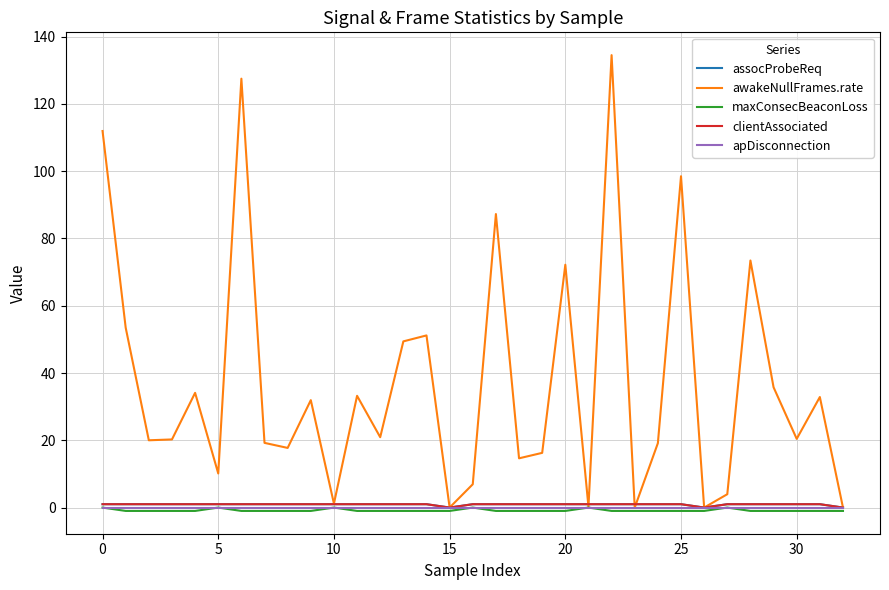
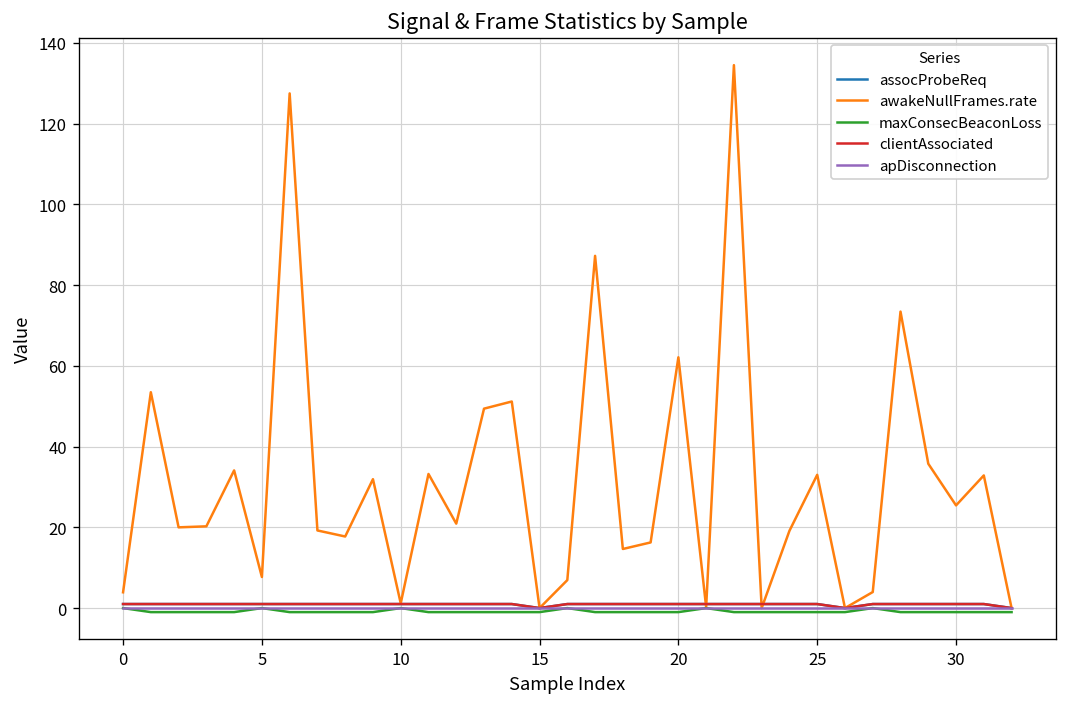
  {
    "clientAssociated": {
      "0": 1,
      "5": 1,
      "20": 1,
      "25": 1,
      "30": 1
    },
    "awakeNullFrames.rate": {
-     "0": 112,
-     "5": 10,
-     "20": 72,
-     "25": 98,
-     "30": 20
+     "0": 4,
+     "5": 8,
+     "20": 62,
+     "25": 33,
+     "30": 25
    },
    "maxConsecBeaconLoss": {
      "15": -1,
      "20": -1,
      "25": -1,
      "30": -1
    },
    "apDisconnection": {
      "20": 0,
      "25": 0,
      "30": 0
    }
  }
